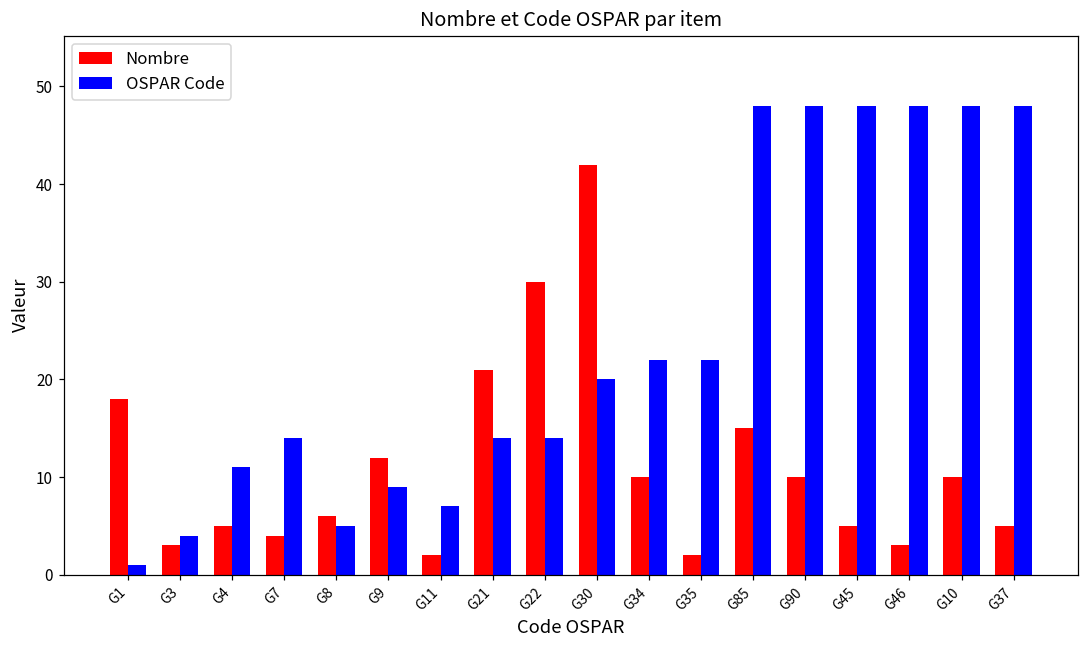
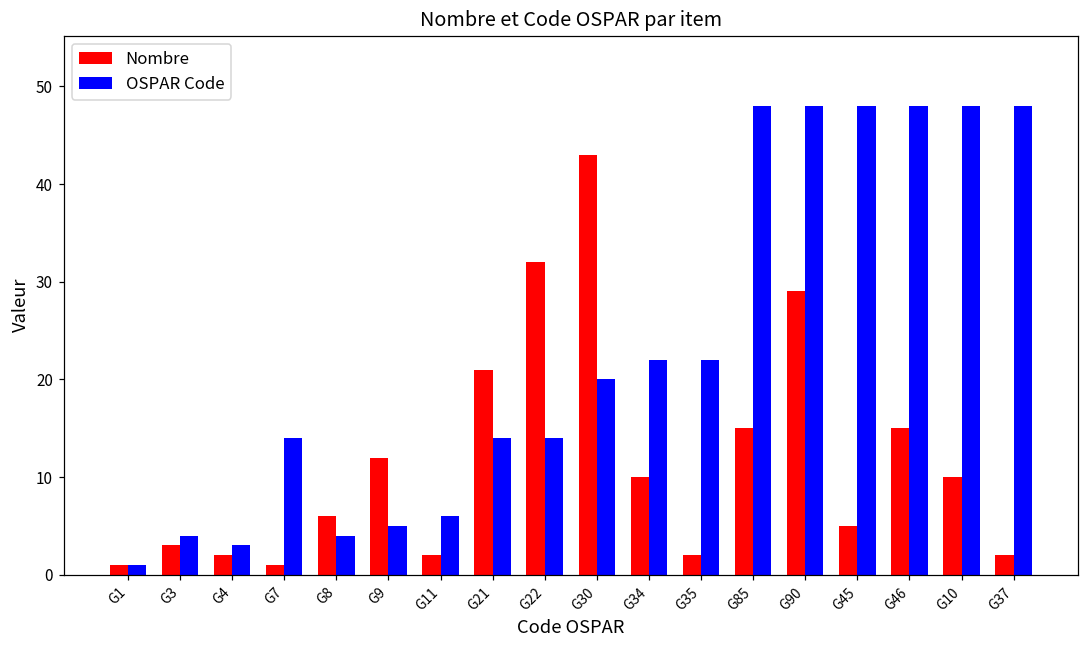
  {
    "Nombre": {
-     "G1": 18,
+     "G1": 1,
      "G3": 3,
-     "G4": 5,
-     "G7": 4,
+     "G4": 2,
+     "G7": 1,
      "G8": 6,
      "G9": 12,
      "G11": 2,
      "G21": 21,
-     "G22": 30,
-     "G30": 42,
+     "G22": 32,
+     "G30": 43,
      "G34": 10,
      "G35": 2,
      "G85": 15,
-     "G90": 10,
+     "G90": 29,
      "G45": 5,
-     "G46": 3,
+     "G46": 15,
      "G10": 10,
-     "G37": 5
+     "G37": 2
    },
    "OSPAR Code": {
      "G1": 1,
      "G3": 4,
-     "G4": 11,
+     "G4": 3,
      "G7": 14,
-     "G8": 5,
-     "G9": 9,
-     "G11": 7,
+     "G8": 4,
+     "G9": 5,
+     "G11": 6,
      "G21": 14,
      "G22": 14,
      "G30": 20,
      "G34": 22,
      "G35": 22,
      "G85": 48,
      "G90": 48,
      "G45": 48,
      "G46": 48,
      "G10": 48,
      "G37": 48
    }
  }
